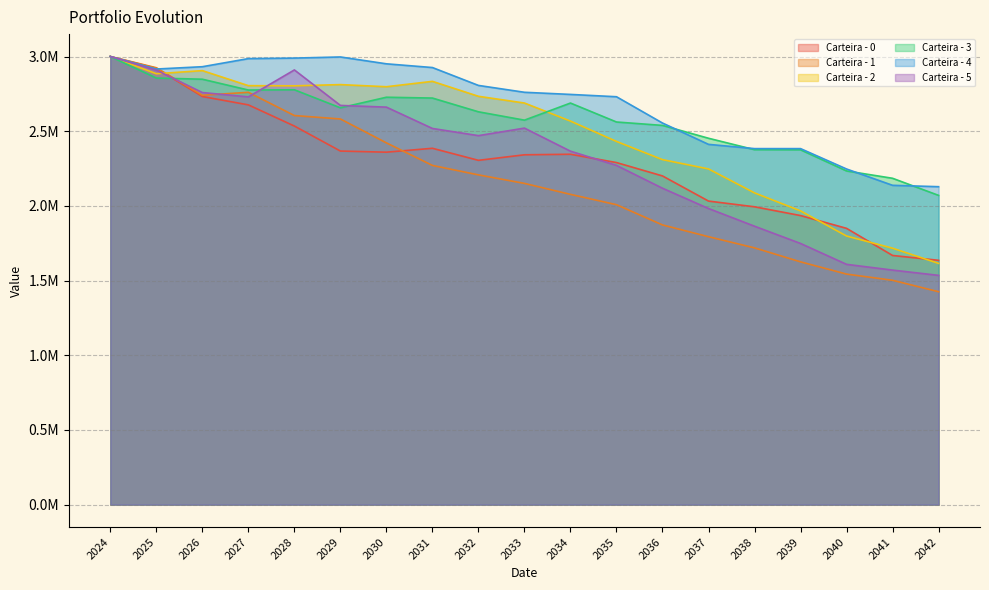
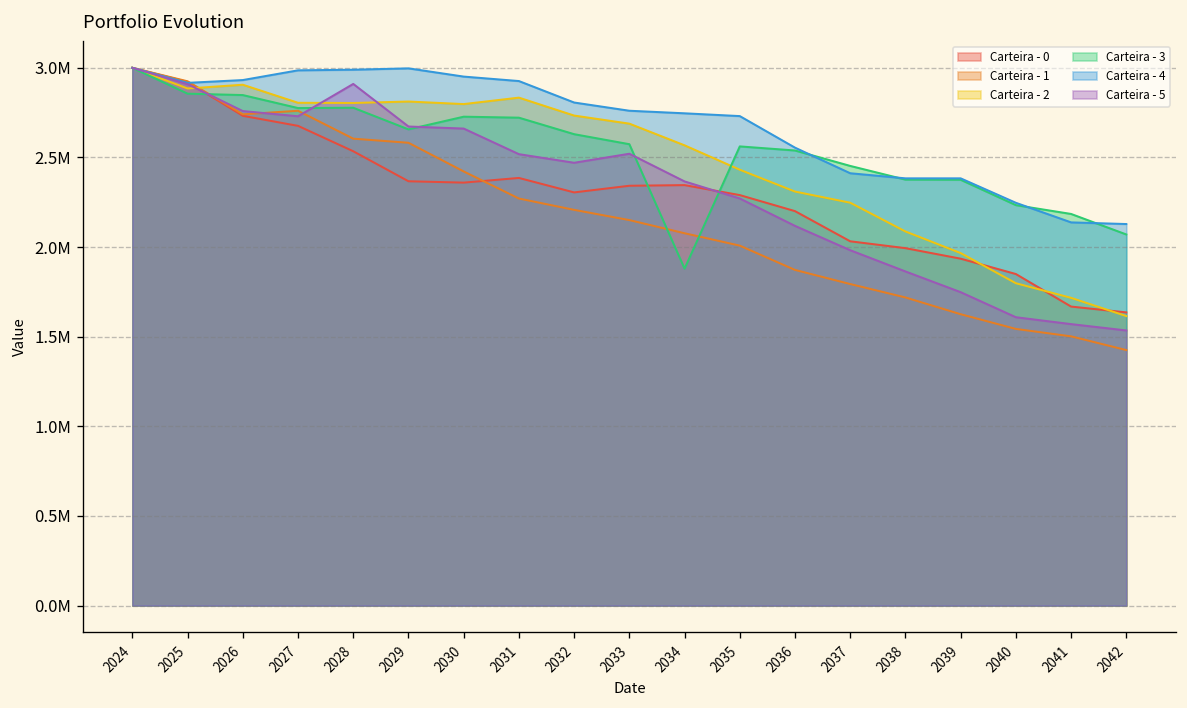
  {
    "Carteira - 3": {
      "2025": 2860000,
      "2026": 2850000,
      "2028": 2780000,
      "2030": 2730000,
      "2031": 2720000,
      "2032": 2630000,
      "2033": 2570000,
-     "2034": 2690000,
+     "2034": 1880000,
      "2035": 2560000,
      "2037": 2450000,
      "2041": 2180000,
      "2042": 2070000
    },
    "Carteira - 4": {
      "2026": 2930000,
      "2027": 2990000,
      "2028": 2990000,
      "2029": 3000000,
      "2030": 2950000,
      "2031": 2930000,
      "2032": 2810000,
      "2033": 2760000,
      "2034": 2750000,
      "2035": 2730000,
      "2037": 2410000,
      "2041": 2140000,
      "2042": 2130000
    },
    "Carteira - 5": {
      "2026": 2760000,
      "2027": 2730000,
      "2028": 2910000,
      "2030": 2660000,
      "2031": 2520000,
      "2032": 2470000,
      "2033": 2520000,
      "2034": 2370000,
      "2035": 2270000,
      "2036": 2120000,
      "2037": 1980000,
      "2038": 1860000,
      "2039": 1750000,
      "2040": 1610000,
      "2041": 1570000,
      "2042": 1530000
    }
  }
